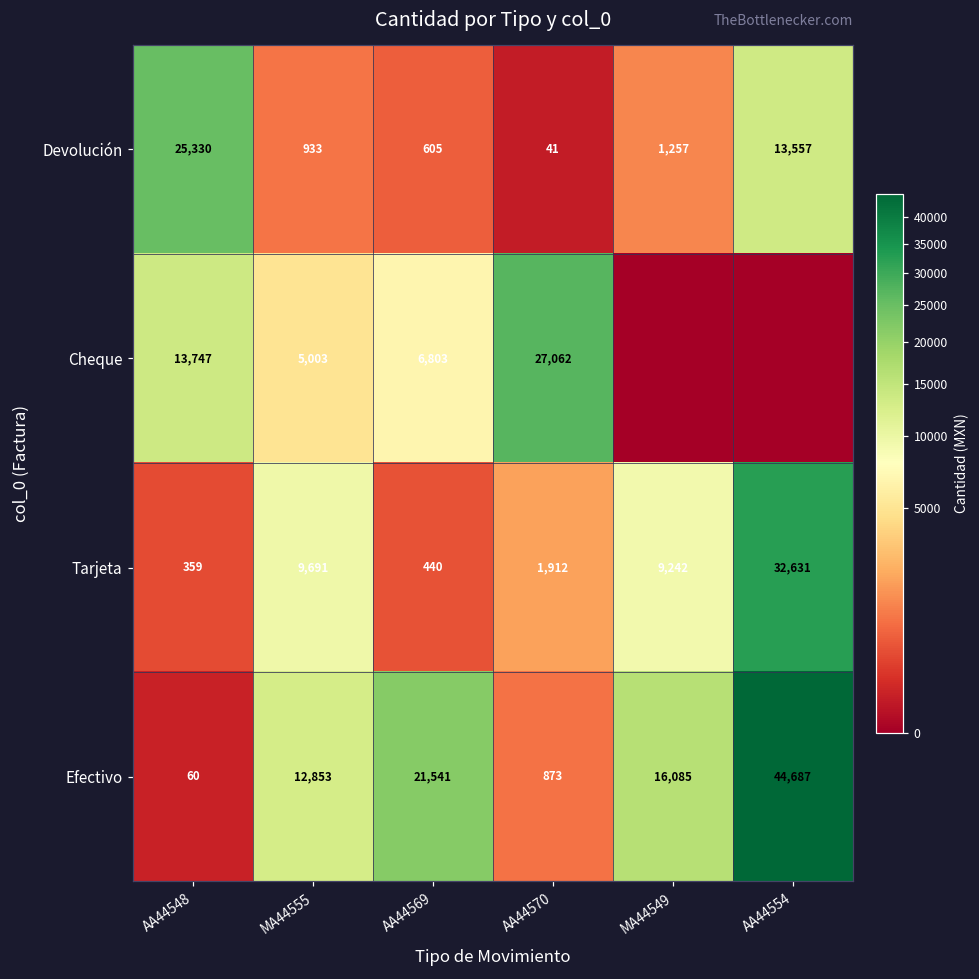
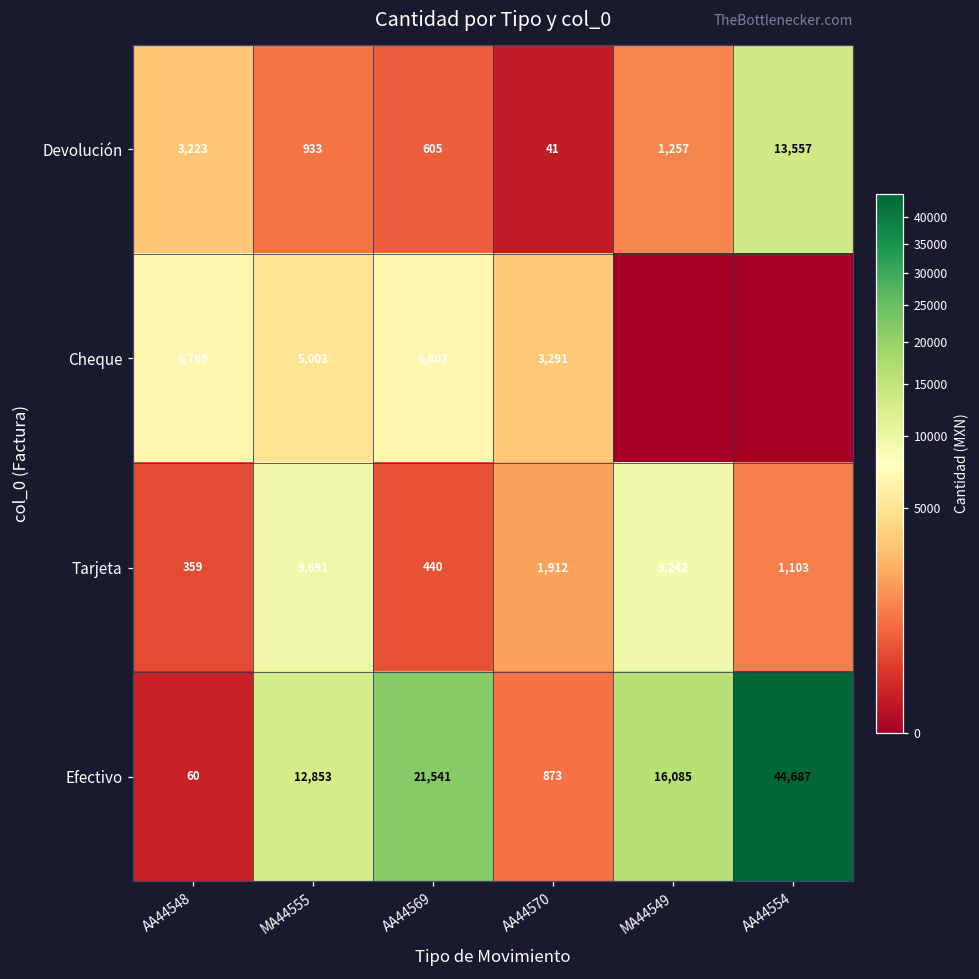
  {
    "Devolución": {
-     "AA44548": "25,330",
+     "AA44548": "3,223",
      "MA44555": "933",
      "AA44569": "605",
      "AA44570": "41",
      "MA44549": "1,257",
      "AA44554": "13,557"
    },
    "Cheque": {
-     "AA44548": "13,747",
+     "AA44548": "6,769",
      "MA44555": "5,003",
      "AA44569": "6,803",
-     "AA44570": "27,062"
+     "AA44570": "3,291"
    },
    "Tarjeta": {
      "AA44548": "359",
      "MA44555": "9,691",
      "AA44569": "440",
      "AA44570": "1,912",
      "MA44549": "9,242",
-     "AA44554": "32,631"
+     "AA44554": "1,103"
    },
    "Efectivo": {
      "AA44548": "60",
      "MA44555": "12,853",
      "AA44569": "21,541",
      "AA44570": "873",
      "MA44549": "16,085",
      "AA44554": "44,687"
    }
  }
